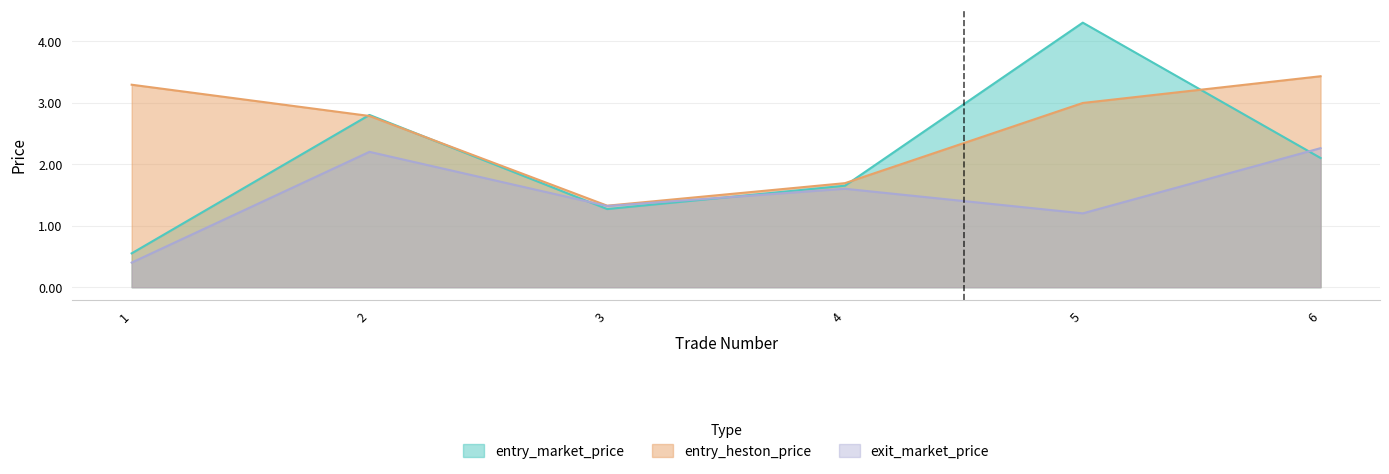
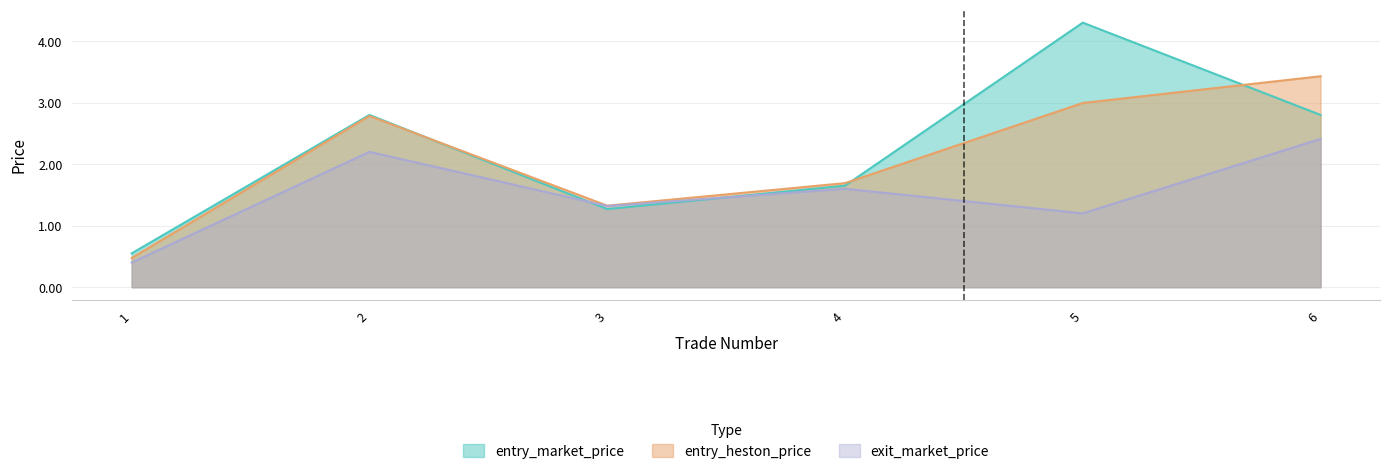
  {
    "entry_market_price": {
      "1": 0.6,
      "3": 1.3,
      "4": 1.7,
      "5": 4.3,
-     "6": 2.1
+     "6": 2.8
    },
    "entry_heston_price": {
-     "1": 3.3,
+     "1": 0.5,
      "4": 1.7,
      "5": 3.0,
      "6": 3.4
    },
    "exit_market_price": {
      "1": 0.4,
      "2": 2.2,
      "4": 1.6,
      "5": 1.2,
-     "6": 2.3
+     "6": 2.4
    }
  }
